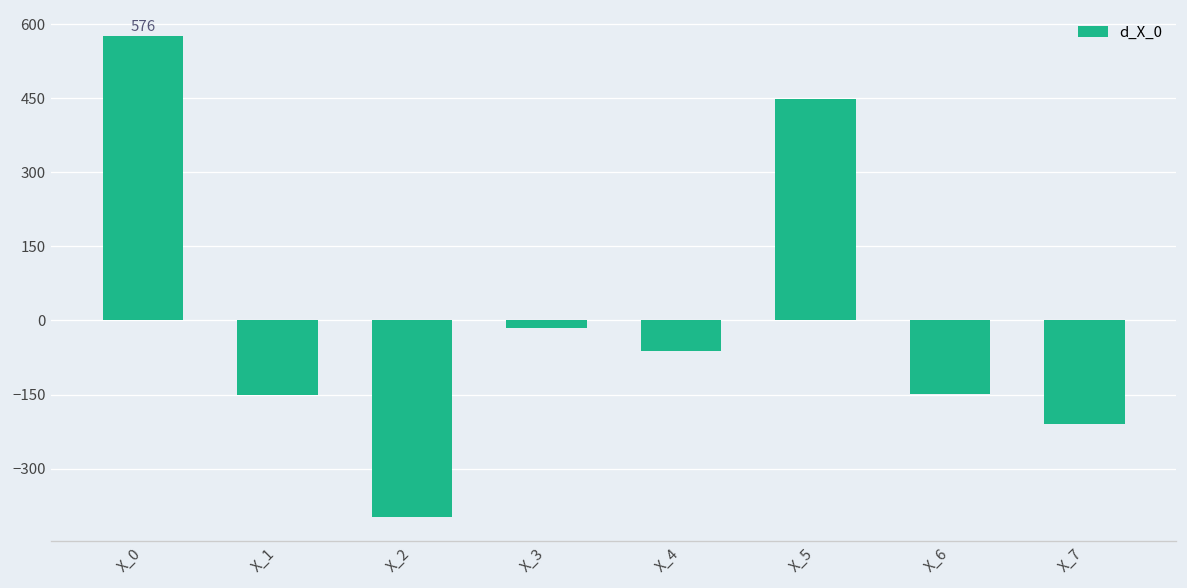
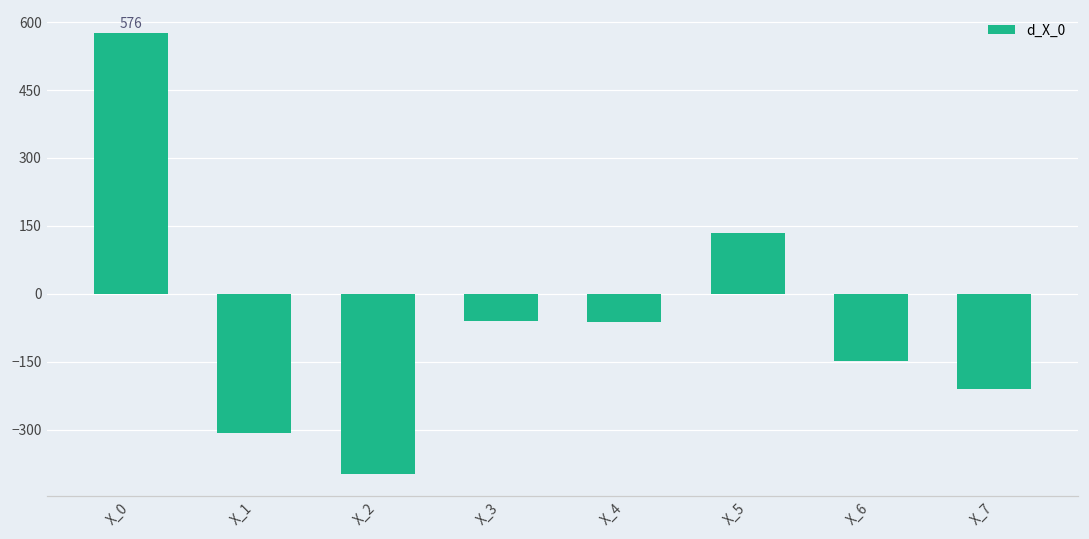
  {
-   "X_1": -150,
+   "X_1": -310,
    "X_2": -400,
-   "X_3": -20,
+   "X_3": -60,
    "X_4": -60,
-   "X_5": 450,
+   "X_5": 140,
    "X_6": -150,
    "X_7": -210
  }
